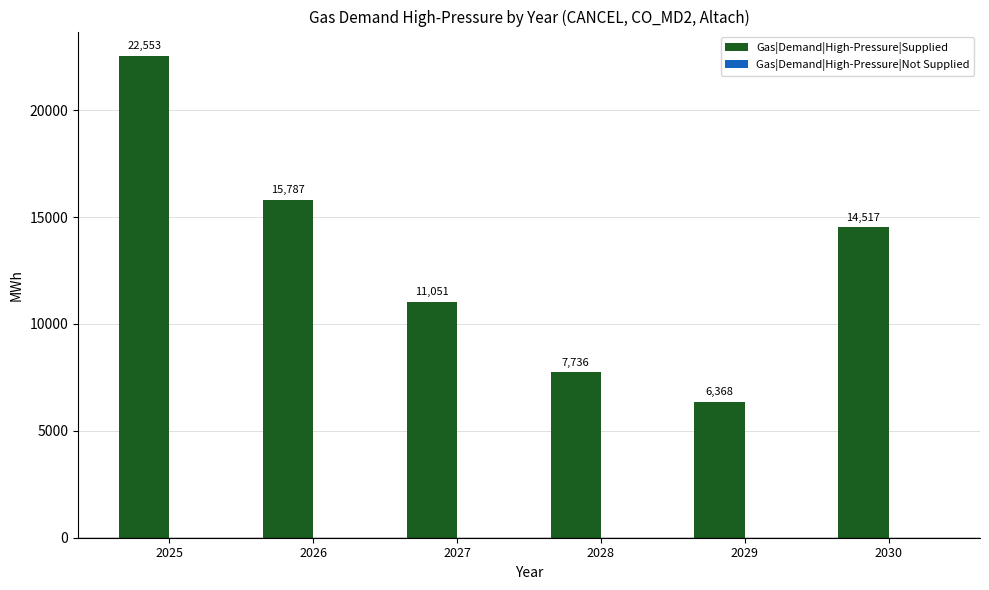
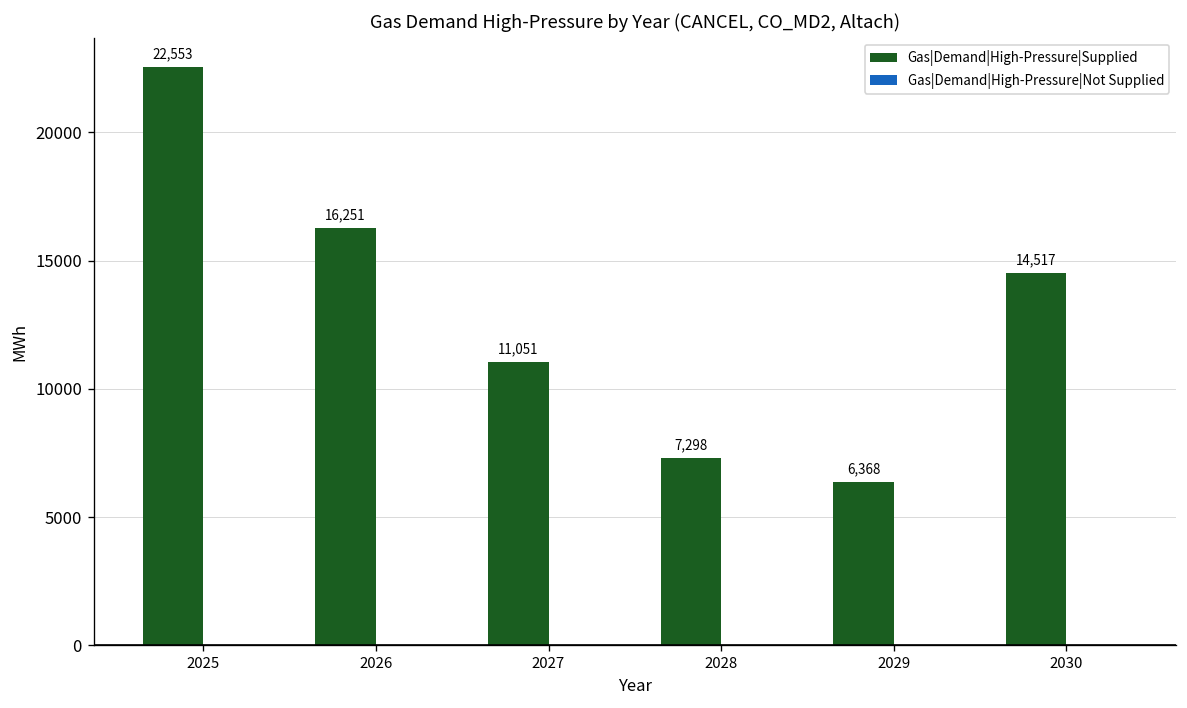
  {
    "Gas|Demand|High-Pressure|Supplied": {
      "2025": "22,553",
-     "2026": "15,787",
+     "2026": "16,251",
      "2027": "11,051",
-     "2028": "7,736",
+     "2028": "7,298",
      "2029": "6,368",
      "2030": "14,517"
    },
    "Gas|Demand|High-Pressure|Not Supplied": {
      "2025": "0",
      "2026": "0",
      "2027": "0",
      "2028": "0",
      "2029": "0",
      "2030": "0"
    }
  }
